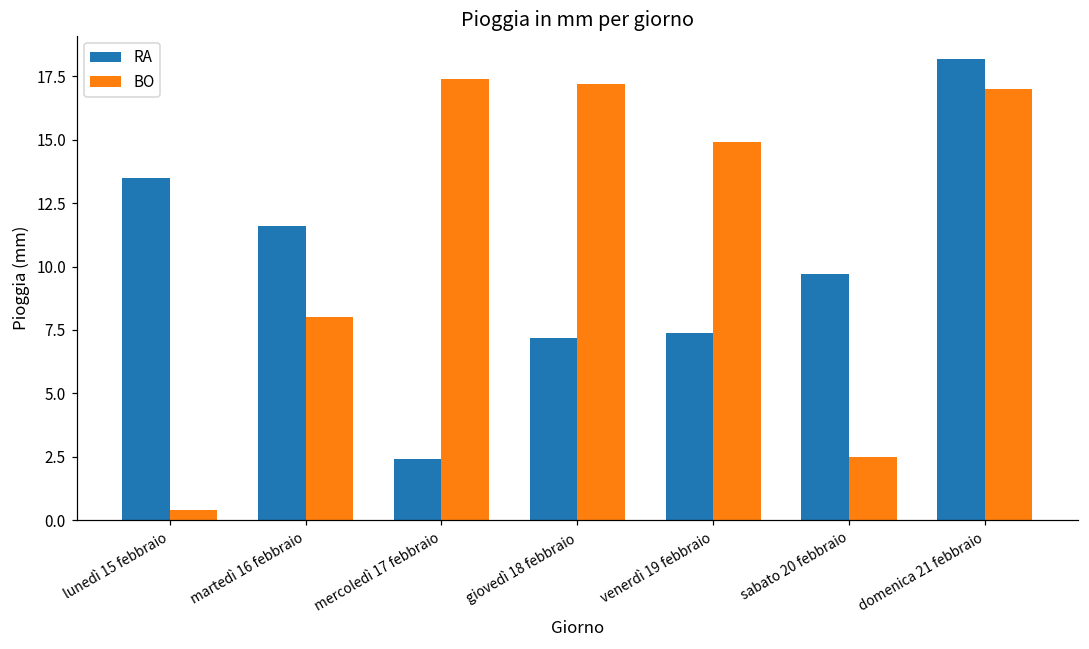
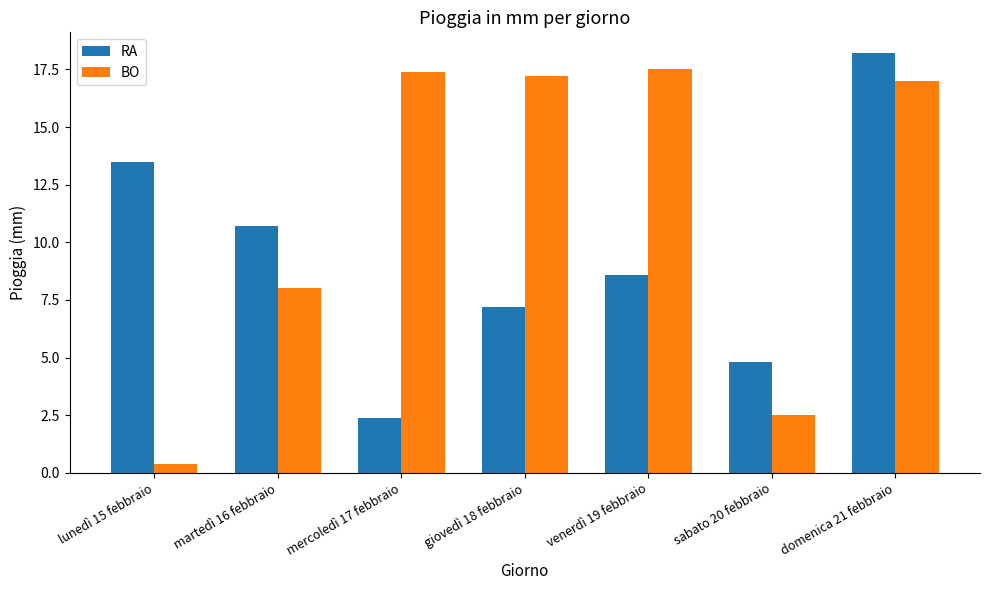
  {
    "RA": {
      "lunedì 15 febbraio": 13.5,
-     "martedì 16 febbraio": 11.6,
+     "martedì 16 febbraio": 10.7,
      "mercoledì 17 febbraio": 2.4,
      "giovedì 18 febbraio": 7.2,
-     "venerdì 19 febbraio": 7.4,
-     "sabato 20 febbraio": 9.7,
+     "venerdì 19 febbraio": 8.6,
+     "sabato 20 febbraio": 4.8,
      "domenica 21 febbraio": 18.2
    },
    "BO": {
      "lunedì 15 febbraio": 0.4,
      "martedì 16 febbraio": 8.0,
      "mercoledì 17 febbraio": 17.4,
      "giovedì 18 febbraio": 17.2,
-     "venerdì 19 febbraio": 14.9,
+     "venerdì 19 febbraio": 17.5,
      "sabato 20 febbraio": 2.5,
      "domenica 21 febbraio": 17.0
    }
  }
